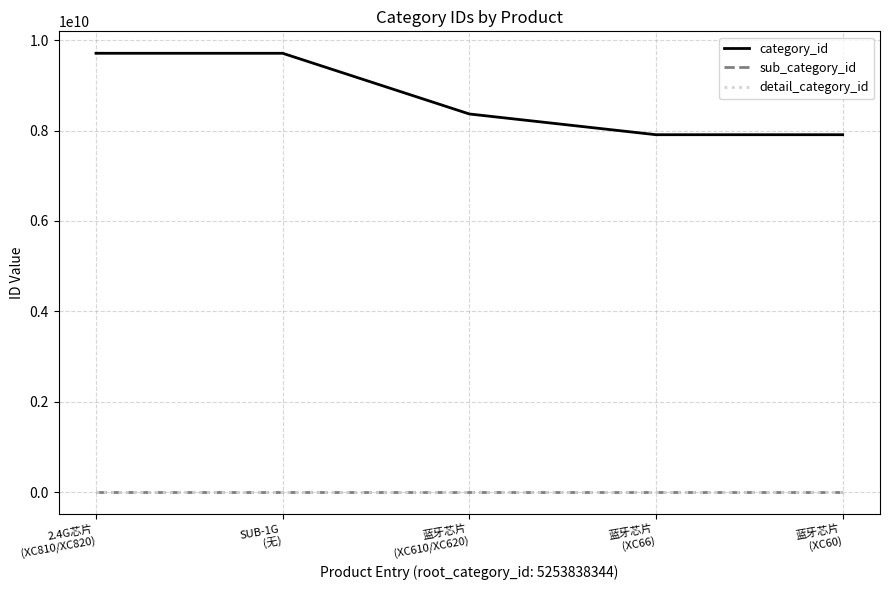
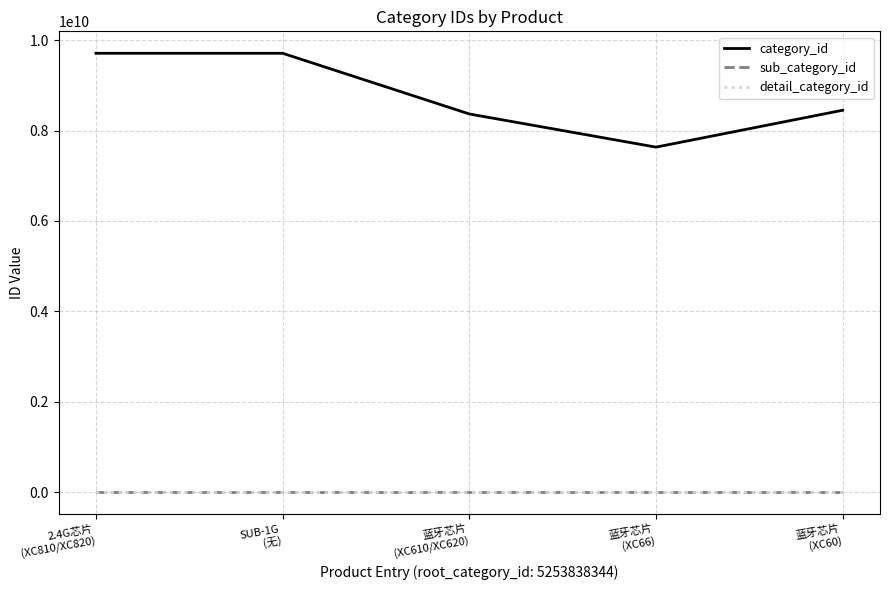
  {
    "category_id": {
      "2.4G芯片 (XC810/XC820)": 9700000000,
      "SUB-1G (无)": 9700000000,
      "蓝牙芯片 (XC610/XC620)": 8400000000,
-     "蓝牙芯片 (XC66)": 7900000000,
-     "蓝牙芯片 (XC60)": 7900000000
+     "蓝牙芯片 (XC66)": 7600000000,
+     "蓝牙芯片 (XC60)": 8400000000
    },
    "detail_category_id": {
      "2.4G芯片 (XC810/XC820)": 0,
      "SUB-1G (无)": 0,
      "蓝牙芯片 (XC610/XC620)": 0,
      "蓝牙芯片 (XC66)": 0,
      "蓝牙芯片 (XC60)": 0
    }
  }
